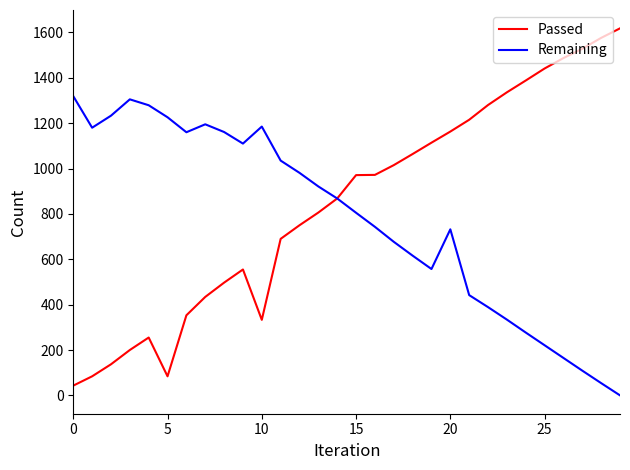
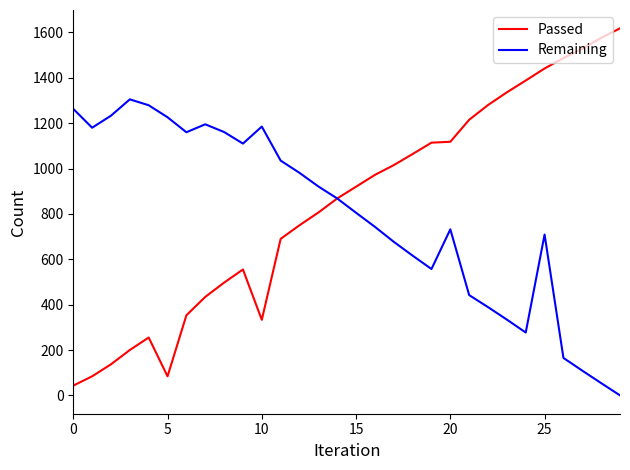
  {
    "Passed": {
      "0": 40,
      "5": 80,
      "10": 330,
-     "15": 970,
-     "20": 1160,
+     "15": 920,
+     "20": 1120,
      "25": 1440
    },
    "Remaining": {
-     "0": 1320,
+     "0": 1260,
      "5": 1230,
      "10": 1190,
      "15": 810,
      "20": 730,
-     "25": 220
+     "25": 710
    }
  }
